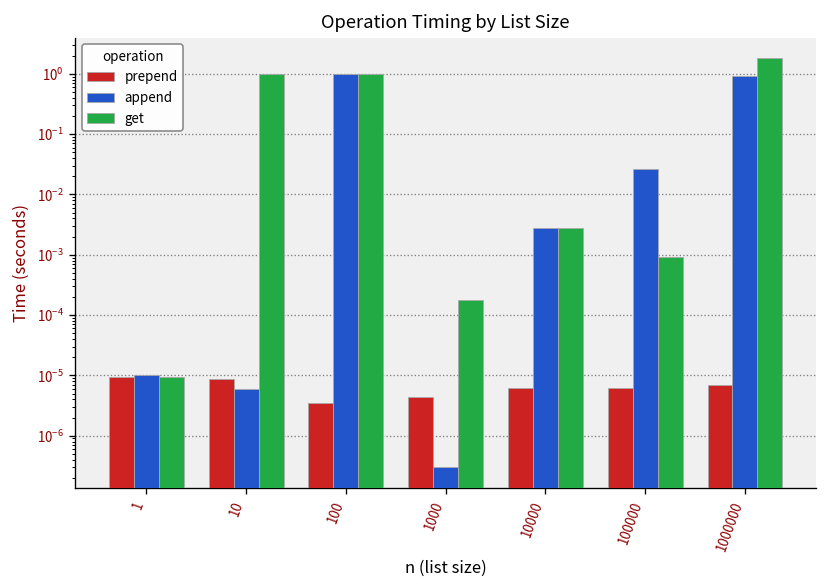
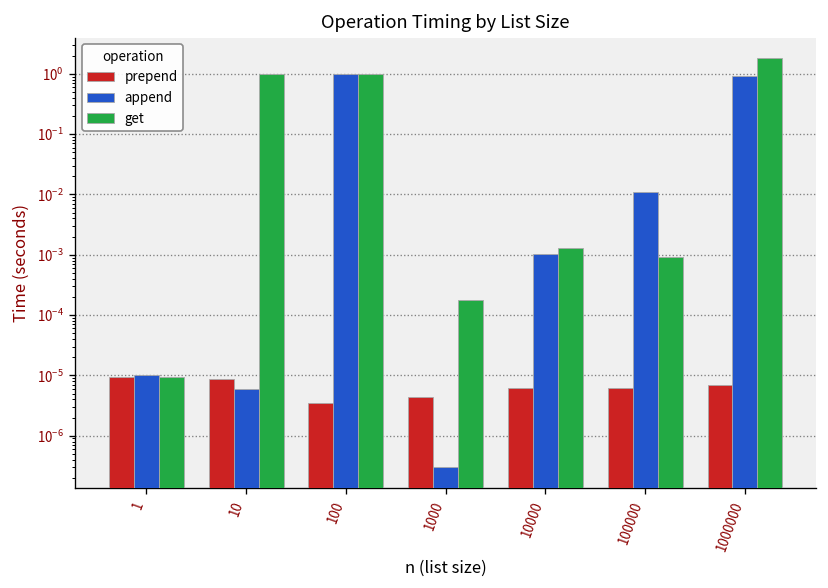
  {
    "prepend": {
      "1": 0.000009,
      "10": 0.000009,
      "100": 0.000004,
      "1000": 0.000004,
      "10000": 0.000006,
      "100000": 0.000006,
      "1000000": 0.000007
    },
    "append": {
      "1": 0.000010,
      "10": 0.000006,
      "100": 1.0,
      "1000": 0.0000003,
-     "10000": 0.003,
-     "100000": 0.03,
+     "10000": 0.0010,
+     "100000": 0.011,
      "1000000": 0.9
    },
    "get": {
      "1": 0.000009,
      "10": 1.0,
      "100": 1.0,
      "1000": 0.00018,
-     "10000": 0.003,
+     "10000": 0.0013,
      "100000": 0.0009,
      "1000000": 1.8
    }
  }
